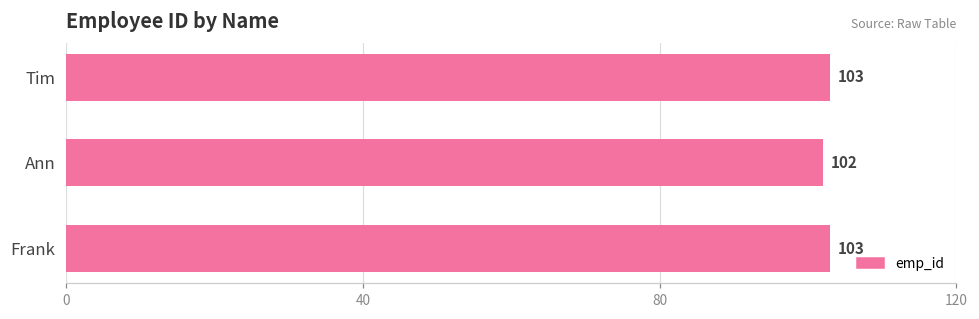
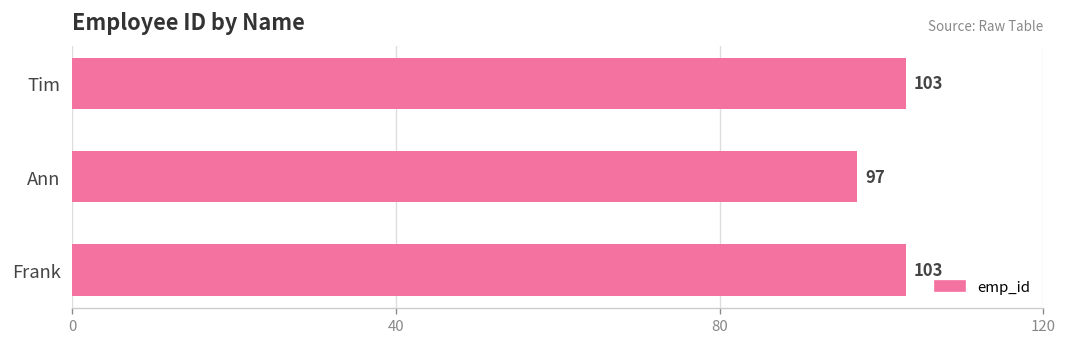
  {
    "Tim": 103,
-   "Ann": 102,
+   "Ann": 97,
    "Frank": 103
  }
